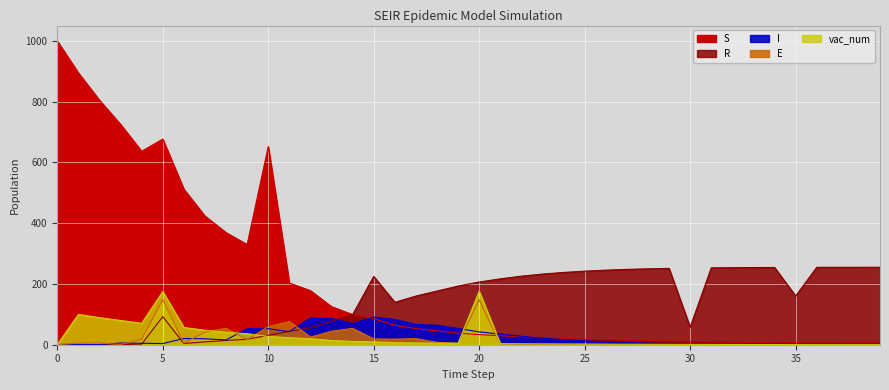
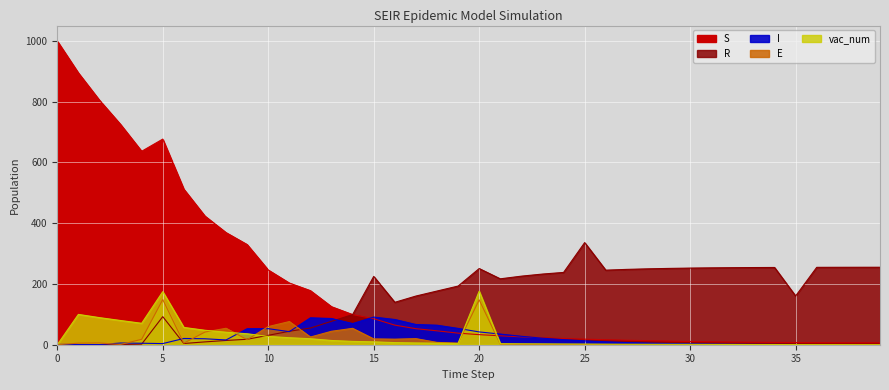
  {
    "S": {
      "0": 1000,
      "5": 680,
-     "10": 650,
+     "10": 250,
      "20": 30
    },
    "R": {
      "5": 90,
      "15": 220,
-     "20": 210,
-     "25": 240,
-     "30": 60,
+     "20": 250,
+     "25": 340,
+     "30": 250,
      "35": 160
    },
    "I": {
      "5": 0,
      "20": 40
    },
    "E": {
      "5": 150,
      "15": 20,
      "20": 150
    },
    "vac_num": {
      "5": 170,
      "15": 10,
      "20": 180
    }
  }
